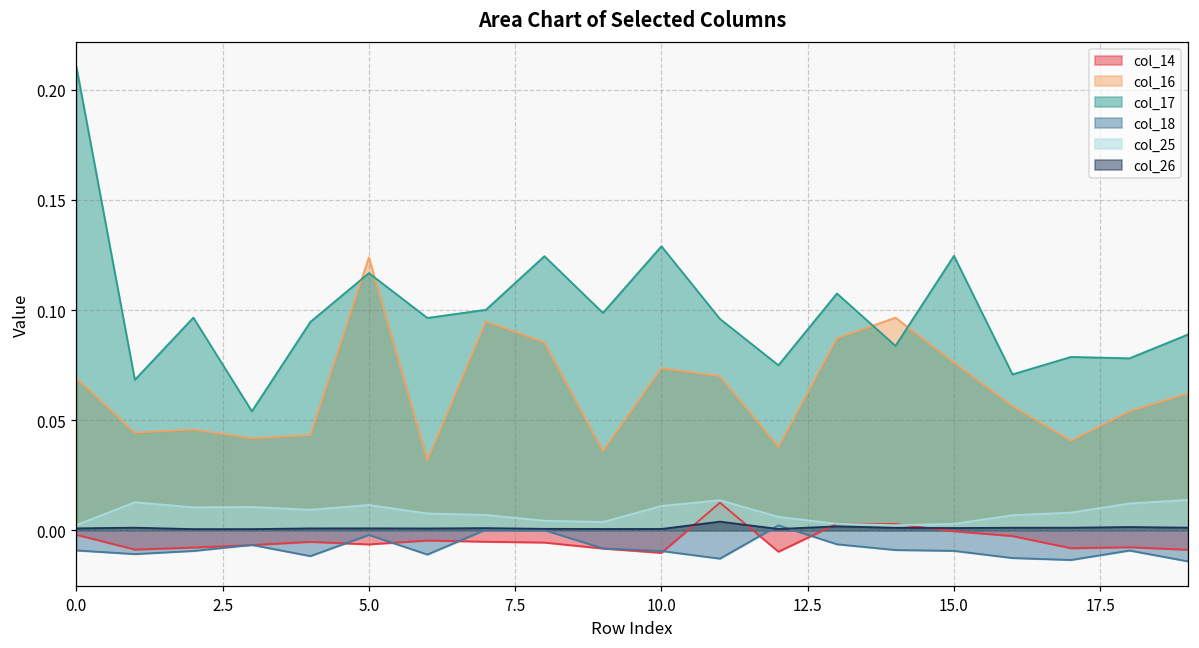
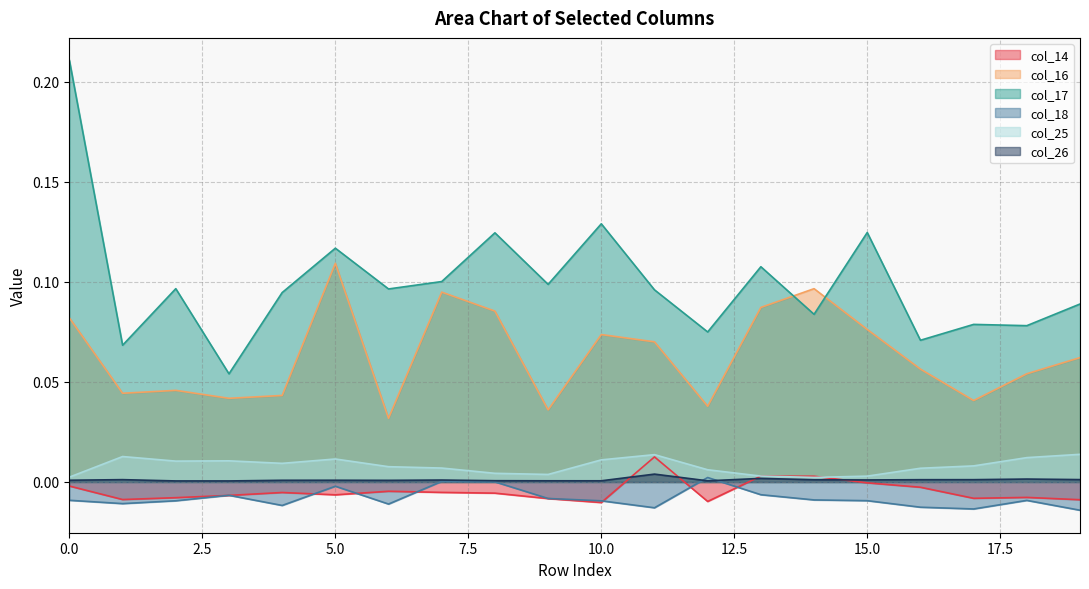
  {
    "col_16": {
-     "0.0": 0.069,
-     "5.0": 0.124,
+     "0.0": 0.082,
+     "5.0": 0.109,
      "10.0": 0.074,
      "15.0": 0.076
    },
    "col_25": {
      "0.0": 0.002,
      "5.0": 0.011,
      "10.0": 0.011,
      "15.0": 0.003
    }
  }
